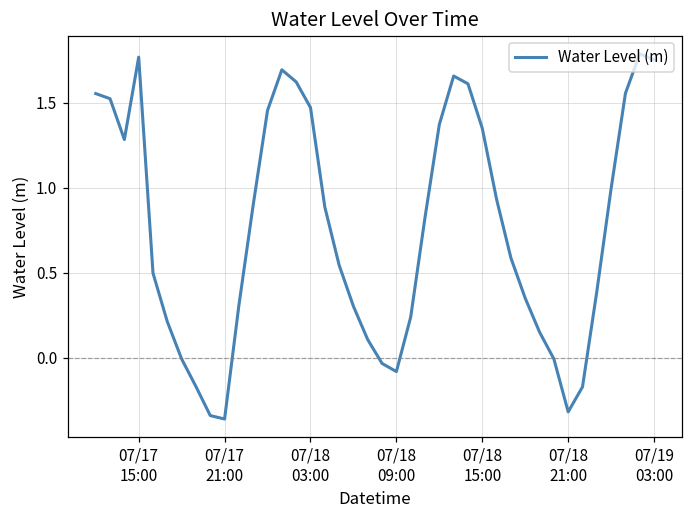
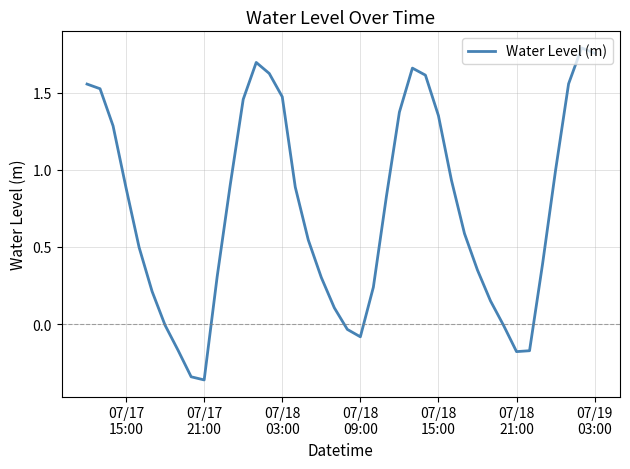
  {
-   "07/17 15:00": 1.77,
+   "07/17 15:00": 0.88,
    "07/17 21:00": -0.36,
    "07/18 03:00": 1.47,
    "07/18 09:00": -0.08,
    "07/18 15:00": 1.35,
-   "07/18 21:00": -0.32
+   "07/18 21:00": -0.18
  }
